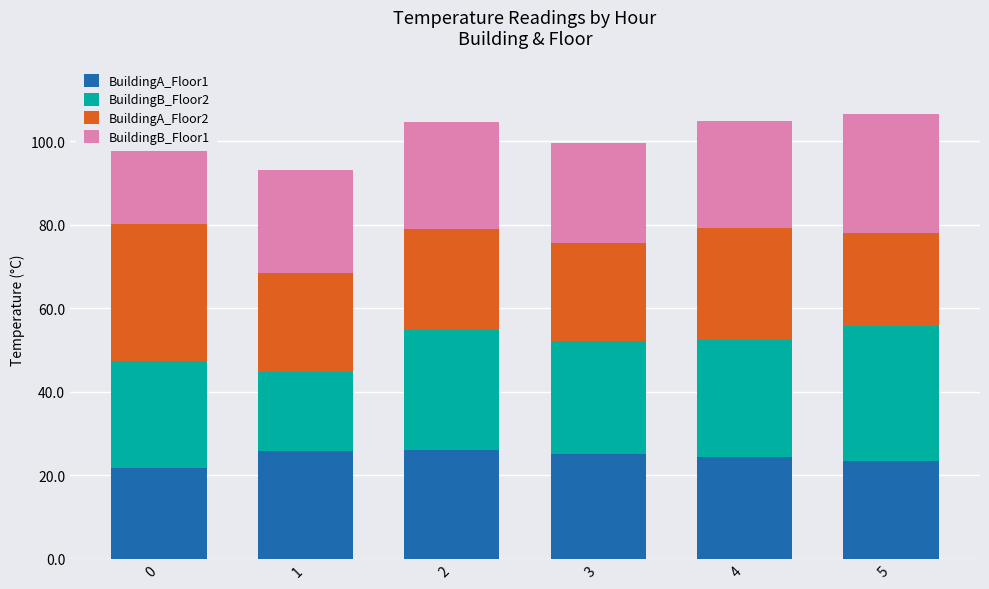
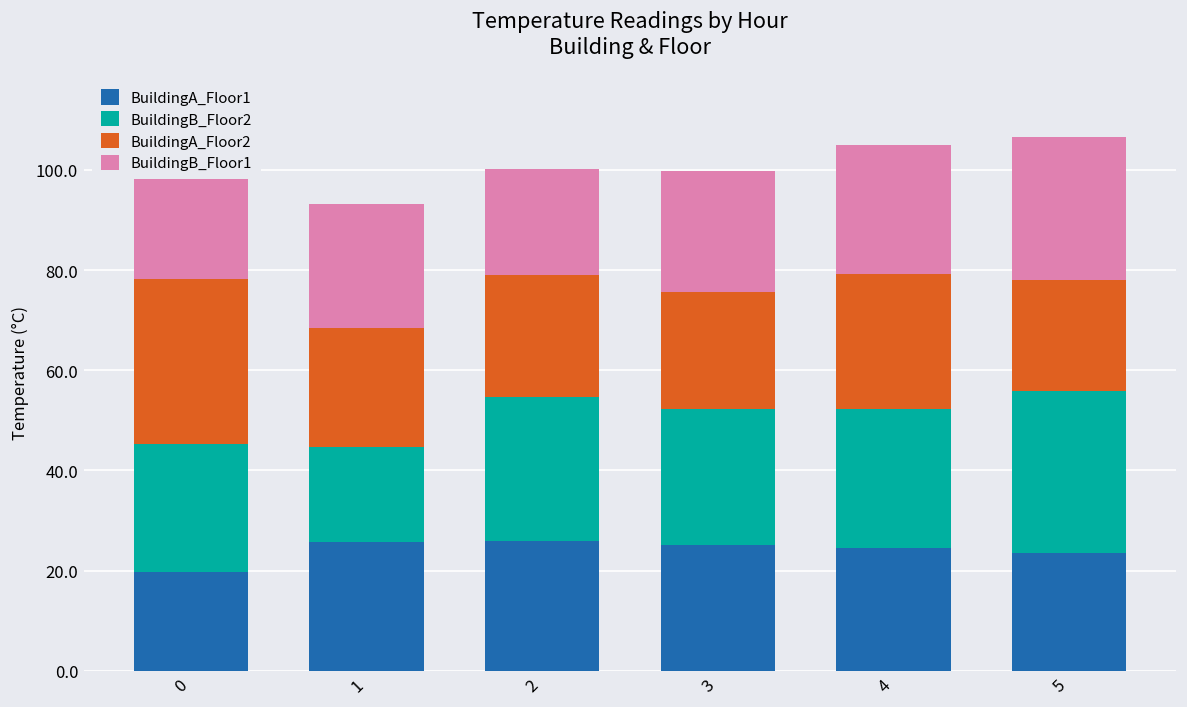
  {
    "BuildingA_Floor1": {
-     "0": 22,
+     "0": 20,
      "1": 26,
      "2": 26,
      "3": 25,
      "4": 24,
      "5": 23
    },
    "BuildingB_Floor2": {
      "0": 26,
      "1": 19,
      "2": 29,
      "3": 27,
      "4": 28,
      "5": 32
    },
    "BuildingA_Floor2": {
      "0": 33,
      "1": 24,
      "2": 24,
      "3": 23,
      "4": 27,
      "5": 22
    },
    "BuildingB_Floor1": {
      "1": 25,
-     "2": 26,
+     "2": 21,
      "3": 24,
      "4": 26,
      "5": 29
    }
  }
